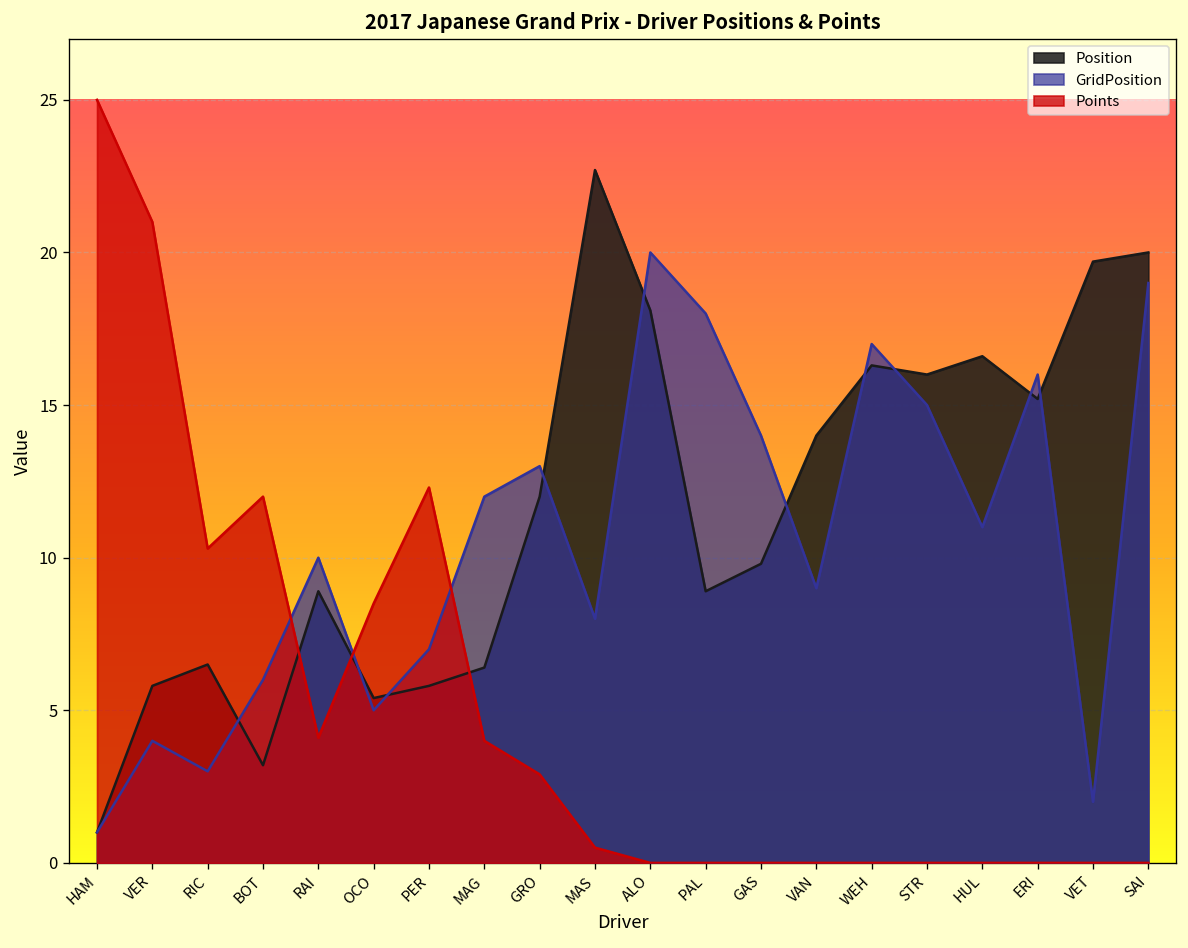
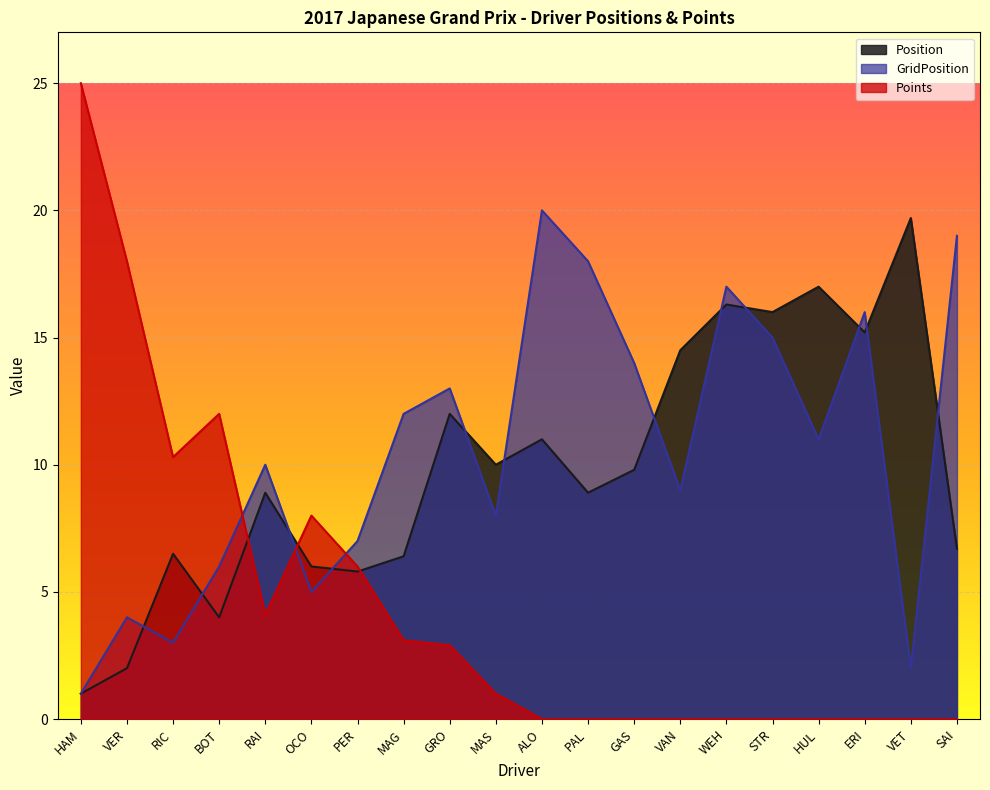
  {
    "Position": {
-     "VER": 5.8,
+     "VER": 2.0,
      "RIC": 6.5,
-     "BOT": 3.2,
+     "BOT": 4.0,
      "RAI": 8.9,
-     "OCO": 5.4,
+     "OCO": 6.0,
      "PER": 5.8,
      "MAG": 6.4,
      "GRO": 12.0,
-     "MAS": 22.7,
-     "ALO": 18.1,
+     "MAS": 10.0,
+     "ALO": 11.0,
      "PAL": 8.9,
      "GAS": 9.8,
-     "VAN": 14.0,
+     "VAN": 14.5,
      "WEH": 16.3,
      "STR": 16.0,
-     "HUL": 16.6,
+     "HUL": 17.0,
      "ERI": 15.2,
      "VET": 19.7,
-     "SAI": 20.0
+     "SAI": 6.7
    },
    "GridPosition": {
      "VER": 4.0,
      "RIC": 3.0,
      "BOT": 6.0,
      "RAI": 10.0,
      "OCO": 5.0,
      "PER": 7.0,
      "MAG": 12.0,
      "GRO": 13.0,
      "MAS": 8.0,
      "ALO": 20.0,
      "PAL": 18.0,
      "GAS": 14.0,
      "VAN": 9.0,
      "WEH": 17.0,
      "STR": 15.0,
      "HUL": 11.0,
      "ERI": 16.0,
      "VET": 2.0,
      "SAI": 19.0
    },
    "Points": {
      "HAM": 25.0,
-     "VER": 21,
+     "VER": 18,
      "RIC": 10.3,
      "BOT": 12.0,
      "RAI": 4.1,
-     "OCO": 8.5,
-     "PER": 12.3,
-     "MAG": 4.0,
+     "OCO": 8.0,
+     "PER": 6.0,
+     "MAG": 3.1,
      "GRO": 2.9,
-     "MAS": 0.5,
+     "MAS": 1.0,
      "ALO": 0.0,
      "PAL": 0.0,
      "GAS": 0.0,
      "VAN": 0.0,
      "WEH": 0.0,
      "STR": 0.0,
      "HUL": 0.0,
      "ERI": 0.0,
      "VET": 0.0,
      "SAI": 0.0
    }
  }
